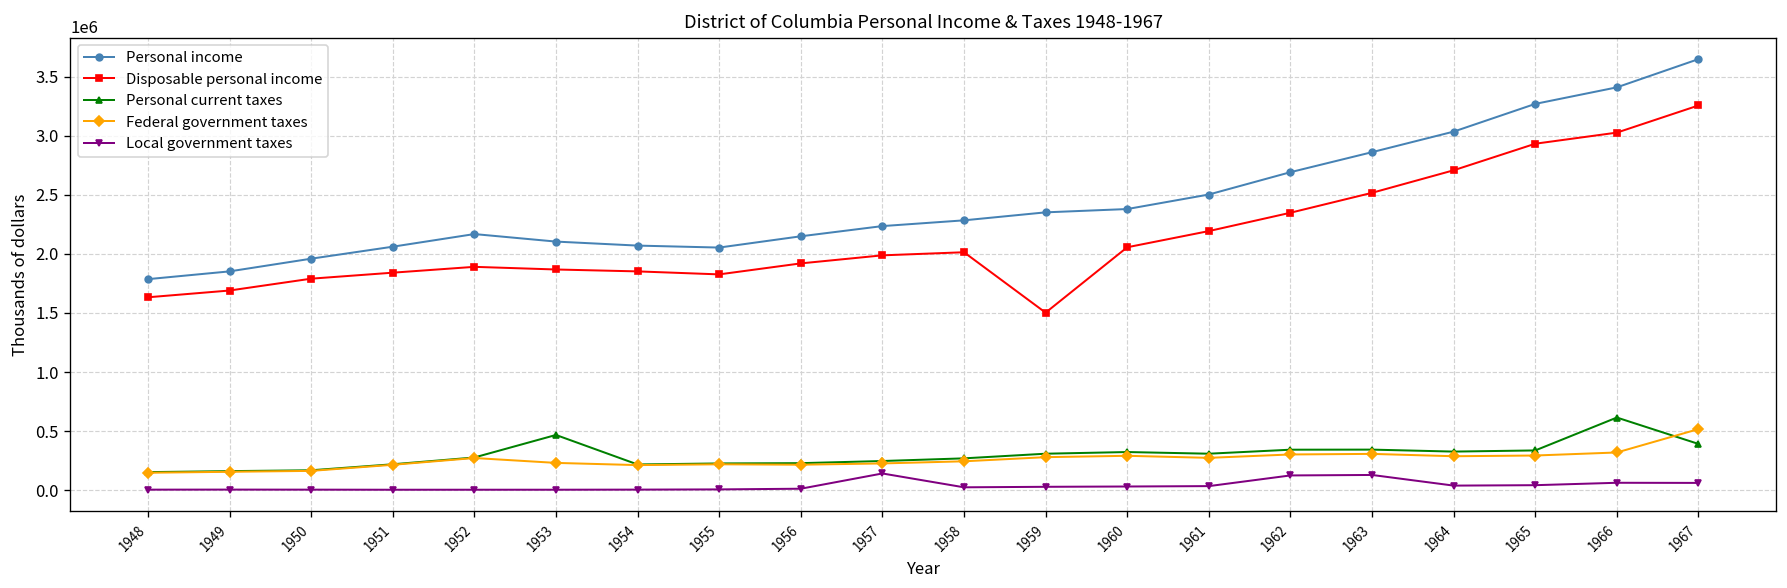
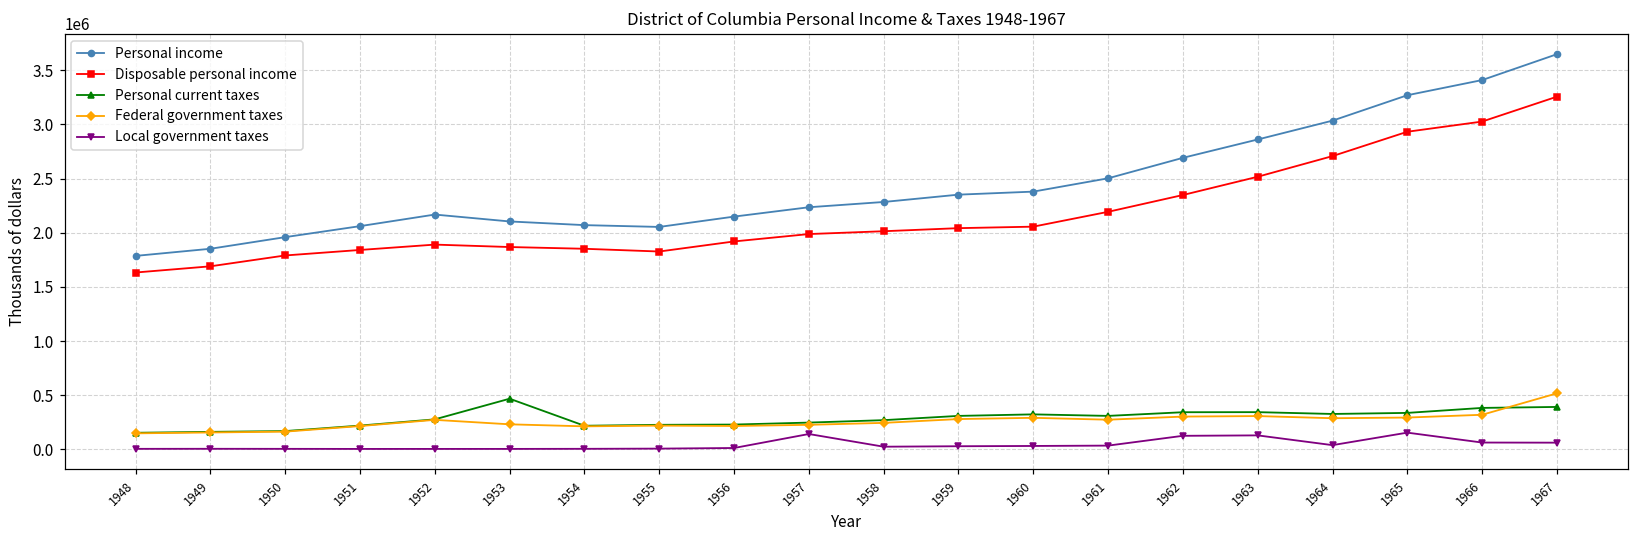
  {
    "Personal income": {
      "1948": 1800000,
      "1949": 1900000,
      "1950": 2000000,
      "1951": 2100000,
      "1952": 2200000,
      "1953": 2100000,
      "1954": 2100000,
      "1955": 2100000,
      "1956": 2100000,
      "1957": 2200000,
      "1958": 2300000,
      "1959": 2400000,
      "1960": 2400000,
      "1961": 2500000,
      "1962": 2700000,
      "1963": 2900000,
      "1964": 3000000,
      "1965": 3300000,
      "1966": 3400000,
      "1967": 3600000
    },
    "Disposable personal income": {
      "1948": 1600000,
      "1949": 1700000,
      "1950": 1800000,
      "1951": 1800000,
      "1952": 1900000,
      "1953": 1900000,
      "1954": 1900000,
      "1955": 1800000,
      "1956": 1900000,
      "1957": 2000000,
      "1958": 2000000,
-     "1959": 1500000,
+     "1959": 2000000,
      "1960": 2100000,
      "1961": 2200000,
      "1962": 2300000,
      "1963": 2500000,
      "1964": 2700000,
      "1965": 2900000,
      "1966": 3000000,
      "1967": 3300000
    },
    "Personal current taxes": {
      "1953": 500000,
      "1959": 300000,
      "1960": 300000,
      "1961": 300000,
      "1962": 300000,
      "1963": 300000,
      "1964": 300000,
      "1965": 300000,
-     "1966": 600000,
+     "1966": 400000,
      "1967": 400000
    },
    "Federal government taxes": {
      "1953": 200000,
      "1959": 300000,
      "1960": 300000,
      "1961": 300000,
      "1962": 300000,
      "1963": 300000,
      "1964": 300000,
      "1965": 300000,
      "1966": 300000,
      "1967": 500000
    },
    "Local government taxes": {
      "1948": 0,
      "1949": 0,
      "1950": 0,
      "1951": 0,
      "1952": 0,
      "1953": 0,
      "1954": 0,
      "1955": 0,
      "1956": 0,
      "1957": 100000,
      "1958": 0,
      "1959": 0,
      "1960": 0,
      "1961": 0,
      "1962": 100000,
      "1963": 100000,
      "1964": 0,
-     "1965": 0,
+     "1965": 200000,
      "1966": 100000,
      "1967": 100000
    }
  }
